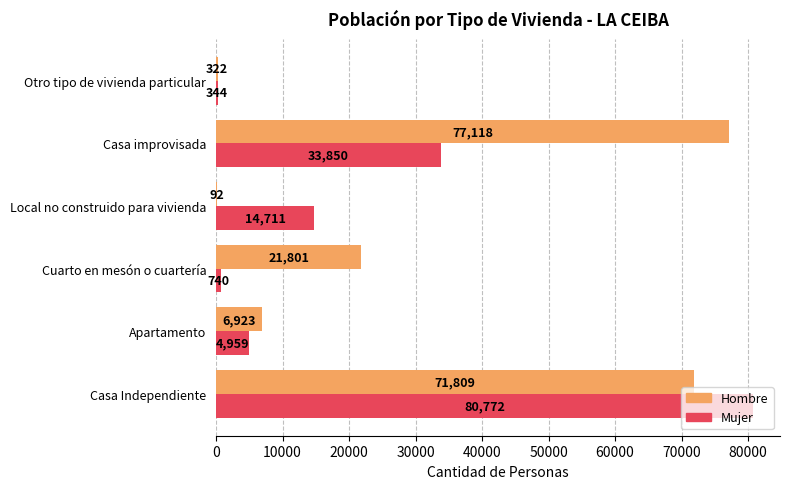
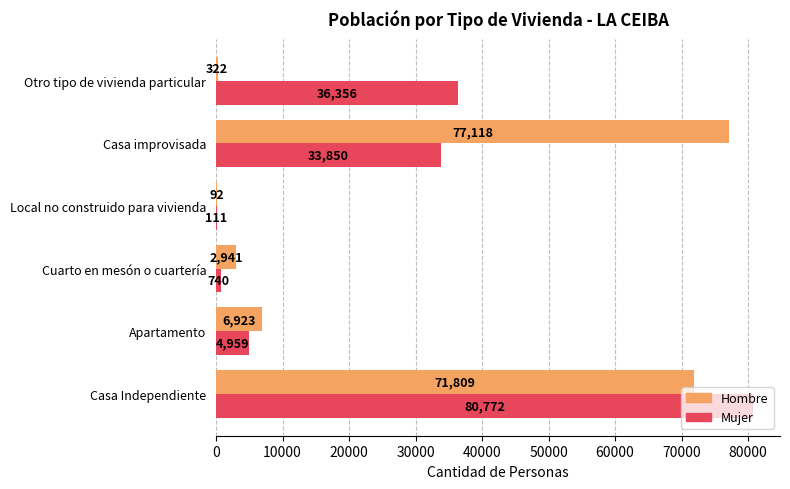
  {
    "Hombre": {
      "Otro tipo de vivienda particular": "322",
      "Casa improvisada": "77,118",
      "Local no construido para vivienda": "92",
-     "Cuarto en mesón o cuartería": "21,801",
+     "Cuarto en mesón o cuartería": "2,941",
      "Apartamento": "6,923",
      "Casa Independiente": "71,809"
    },
    "Mujer": {
-     "Otro tipo de vivienda particular": "344",
+     "Otro tipo de vivienda particular": "36,356",
      "Casa improvisada": "33,850",
-     "Local no construido para vivienda": "14,711",
+     "Local no construido para vivienda": "111",
      "Cuarto en mesón o cuartería": "740",
      "Apartamento": "4,959"
    }
  }
